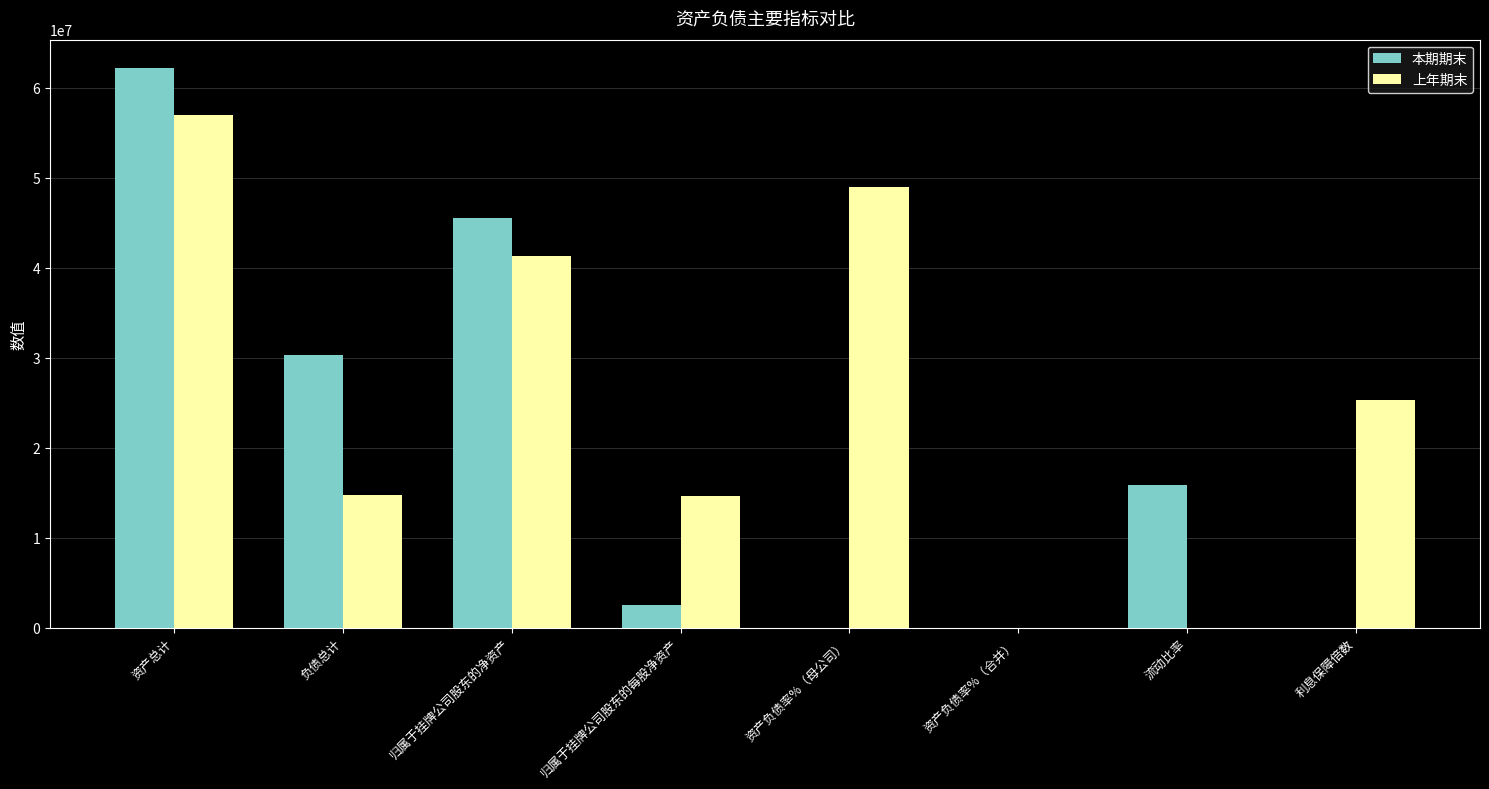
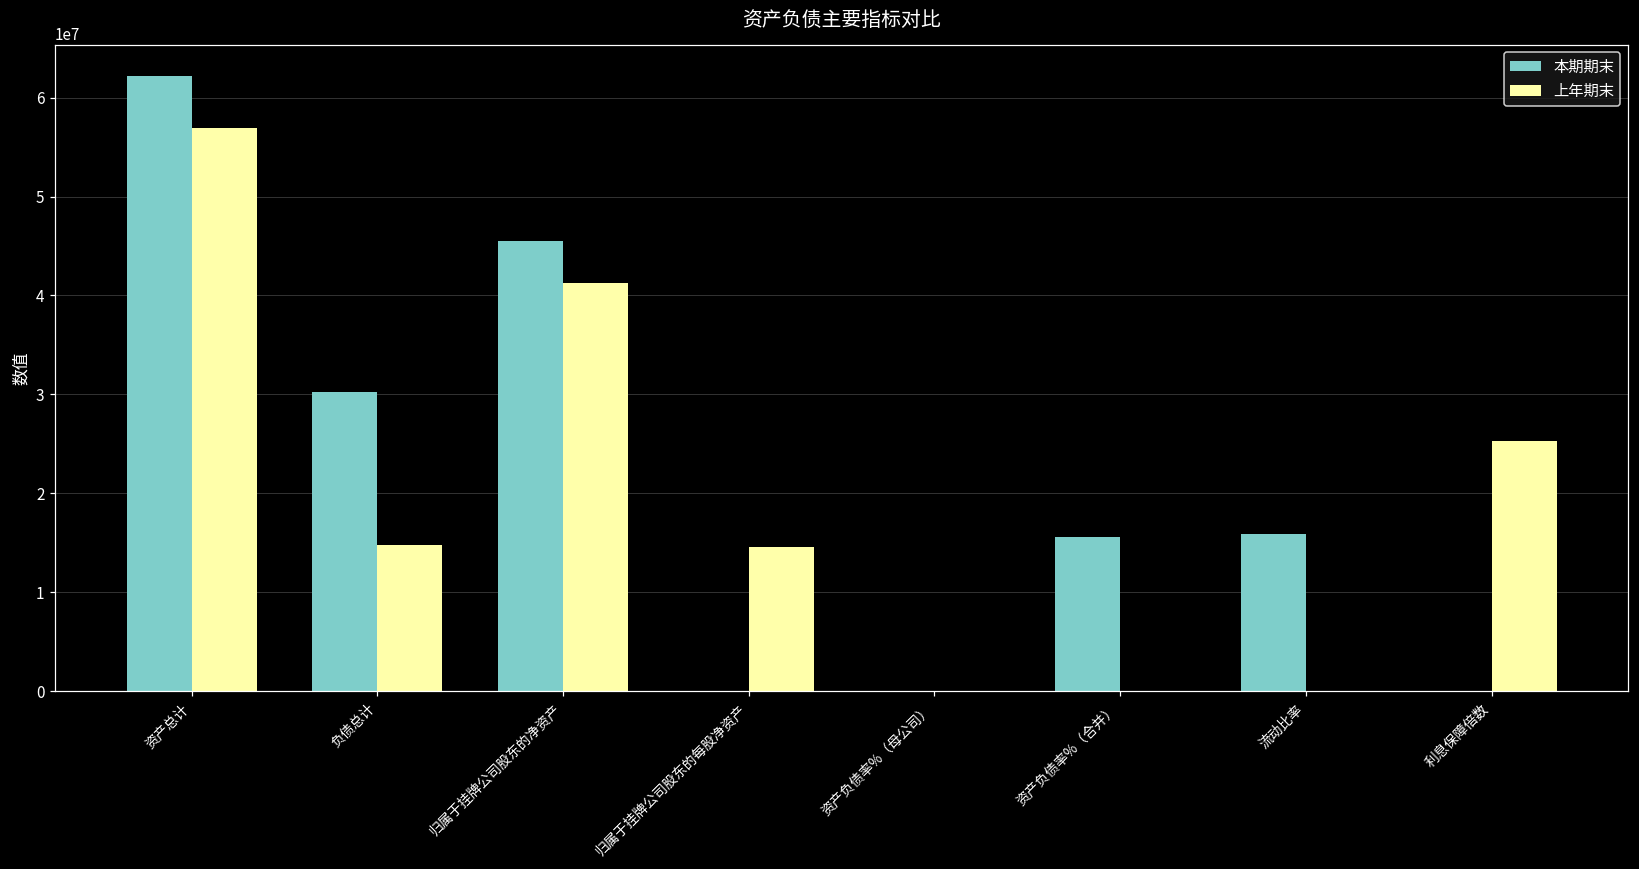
  {
    "本期期末": {
      "资产总计": 62000000,
      "负债总计": 30000000,
      "归属于挂牌公司股东的净资产": 46000000,
-     "归属于挂牌公司股东的每股净资产": 2000000,
-     "资产负债率%（合并）": 0,
+     "归属于挂牌公司股东的每股净资产": 0,
+     "资产负债率%（合并）": 16000000,
      "流动比率": 16000000
    },
    "上年期末": {
      "资产总计": 57000000,
      "负债总计": 15000000,
      "归属于挂牌公司股东的净资产": 41000000,
      "归属于挂牌公司股东的每股净资产": 15000000,
-     "资产负债率%（母公司）": 49000000,
+     "资产负债率%（母公司）": 0,
      "利息保障倍数": 25000000
    }
  }
